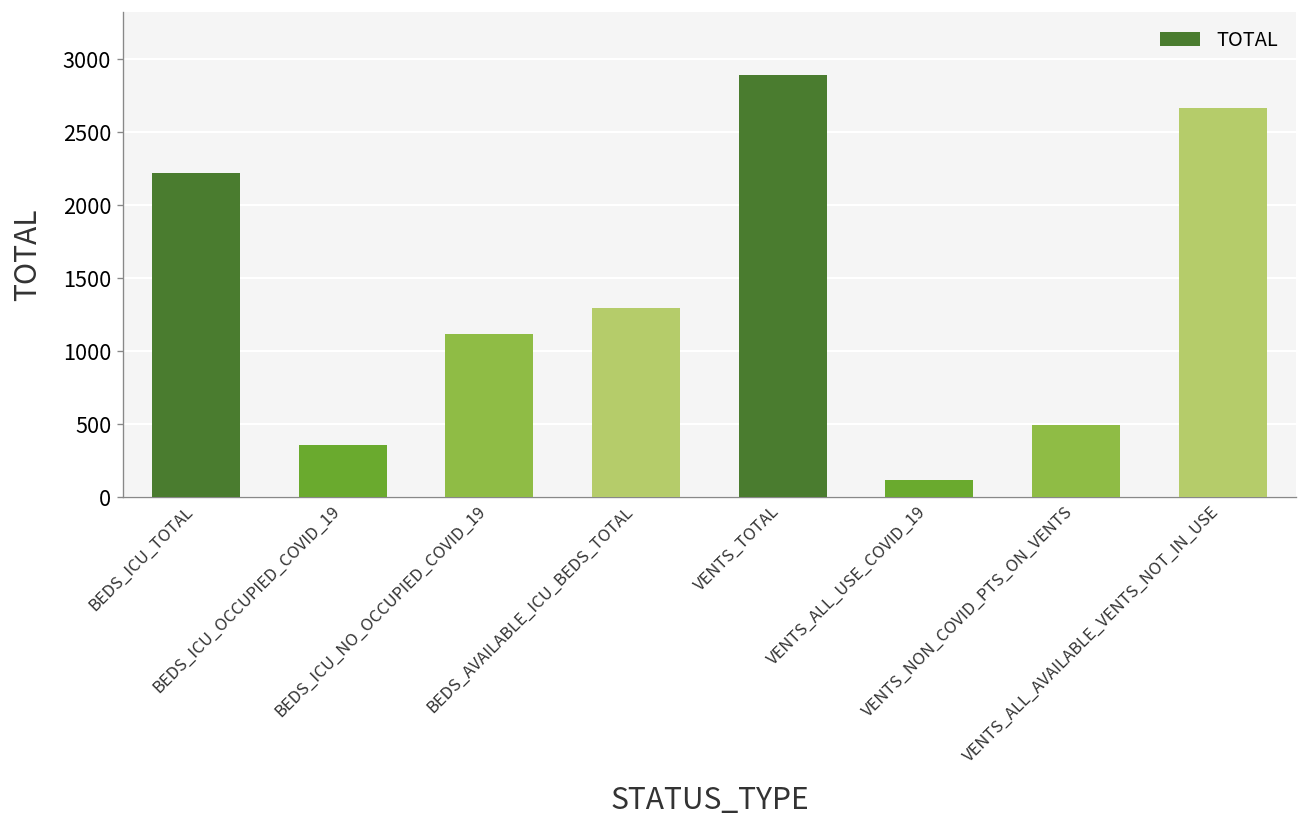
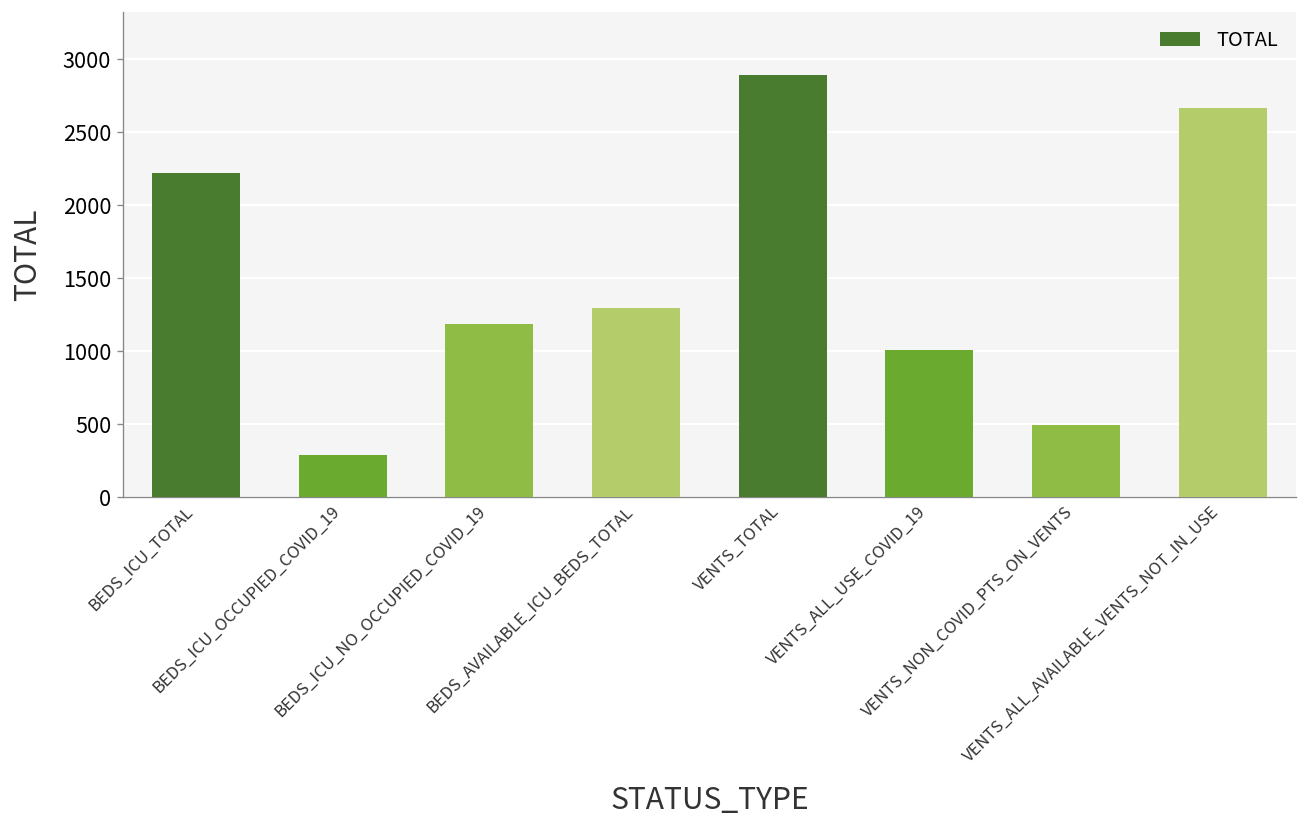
  {
    "BEDS_ICU_TOTAL": 2220,
-   "BEDS_ICU_OCCUPIED_COVID_19": 360,
-   "BEDS_ICU_NO_OCCUPIED_COVID_19": 1120,
+   "BEDS_ICU_OCCUPIED_COVID_19": 290,
+   "BEDS_ICU_NO_OCCUPIED_COVID_19": 1190,
    "BEDS_AVAILABLE_ICU_BEDS_TOTAL": 1300,
    "VENTS_TOTAL": 2890,
-   "VENTS_ALL_USE_COVID_19": 120,
+   "VENTS_ALL_USE_COVID_19": 1010,
    "VENTS_NON_COVID_PTS_ON_VENTS": 500,
    "VENTS_ALL_AVAILABLE_VENTS_NOT_IN_USE": 2670
  }
